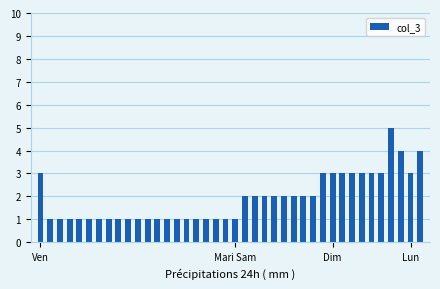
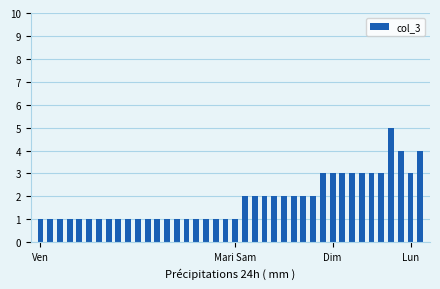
  {
-   "Ven": 3,
+   "Ven": 1,
    "Mari Sam": 1,
    "Dim": 3,
    "Lun": 3
  }
